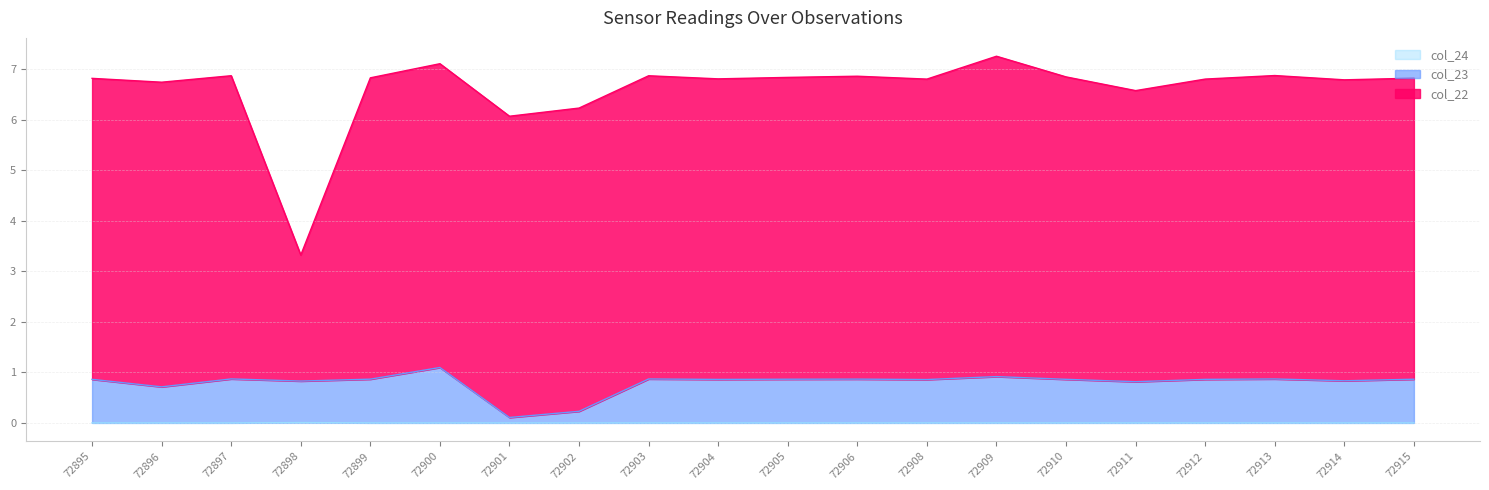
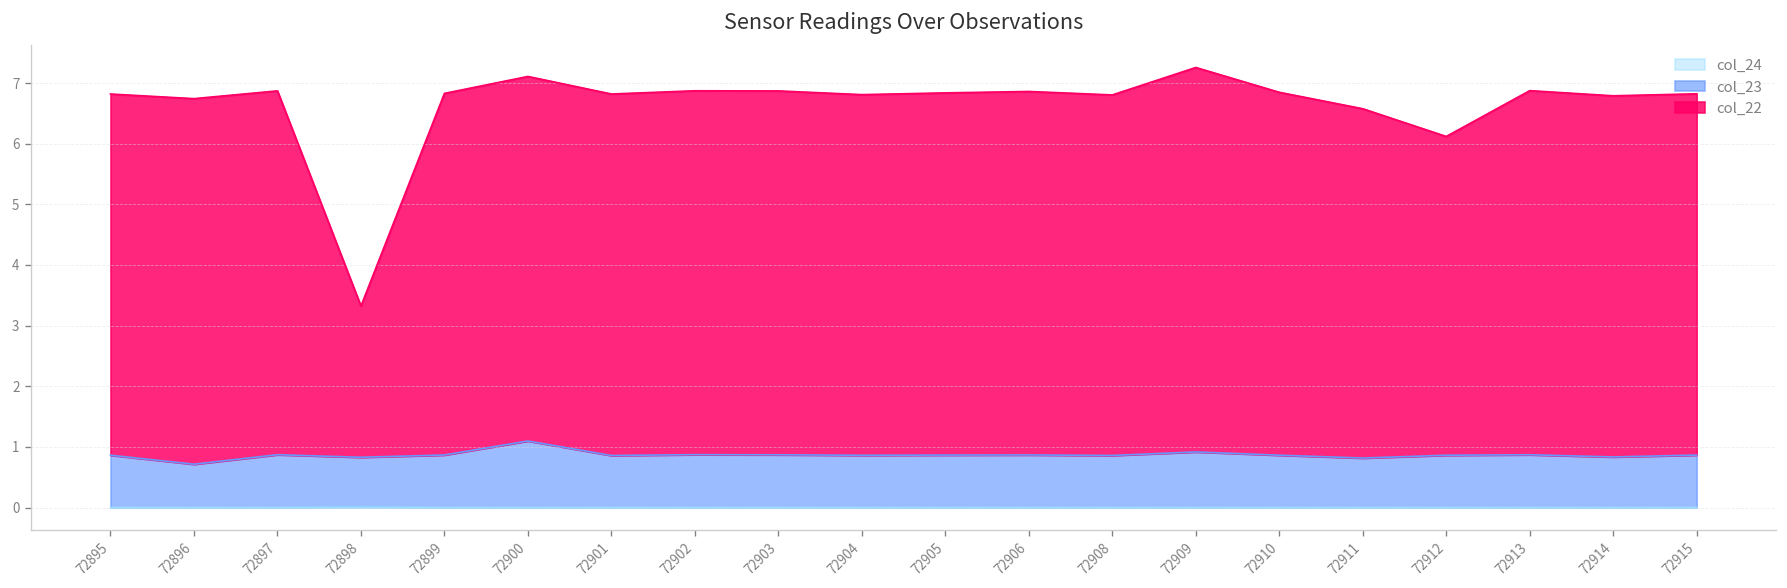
  {
    "col_24": {
      "72895": 0.0,
      "72896": 0.0,
      "72897": 0.0,
      "72898": 0.0,
      "72899": 0.0,
      "72900": 0.0,
      "72901": 0.0,
      "72902": 0.0,
      "72903": 0.0,
      "72904": 0.0,
      "72905": 0.0,
      "72906": 0.0,
      "72908": 0.0,
      "72909": 0.0,
      "72910": 0.0,
      "72911": 0.0,
      "72912": 0.0,
      "72913": 0.0,
      "72914": 0.0,
      "72915": 0.0
    },
    "col_23": {
      "72895": 0.9,
      "72896": 0.7,
      "72897": 0.9,
      "72898": 0.8,
      "72899": 0.9,
      "72900": 1.1,
-     "72901": 0.1,
-     "72902": 0.2,
+     "72901": 0.9,
+     "72902": 0.9,
      "72903": 0.9,
      "72904": 0.9,
      "72905": 0.9,
      "72906": 0.9,
      "72908": 0.9,
      "72909": 0.9,
      "72910": 0.9,
      "72911": 0.8,
      "72912": 0.9,
      "72913": 0.9,
      "72914": 0.8,
      "72915": 0.9
    },
    "col_22": {
      "72895": 6.0,
      "72896": 6.0,
      "72897": 6.0,
      "72898": 2.5,
      "72899": 6.0,
      "72900": 6.0,
      "72901": 6.0,
      "72902": 6.0,
      "72903": 6.0,
      "72904": 5.9,
      "72905": 6.0,
      "72906": 6.0,
      "72908": 5.9,
      "72909": 6.3,
      "72910": 6.0,
      "72911": 5.8,
-     "72912": 5.9,
+     "72912": 5.3,
      "72913": 6.0,
      "72914": 6.0,
      "72915": 6.0
    }
  }
